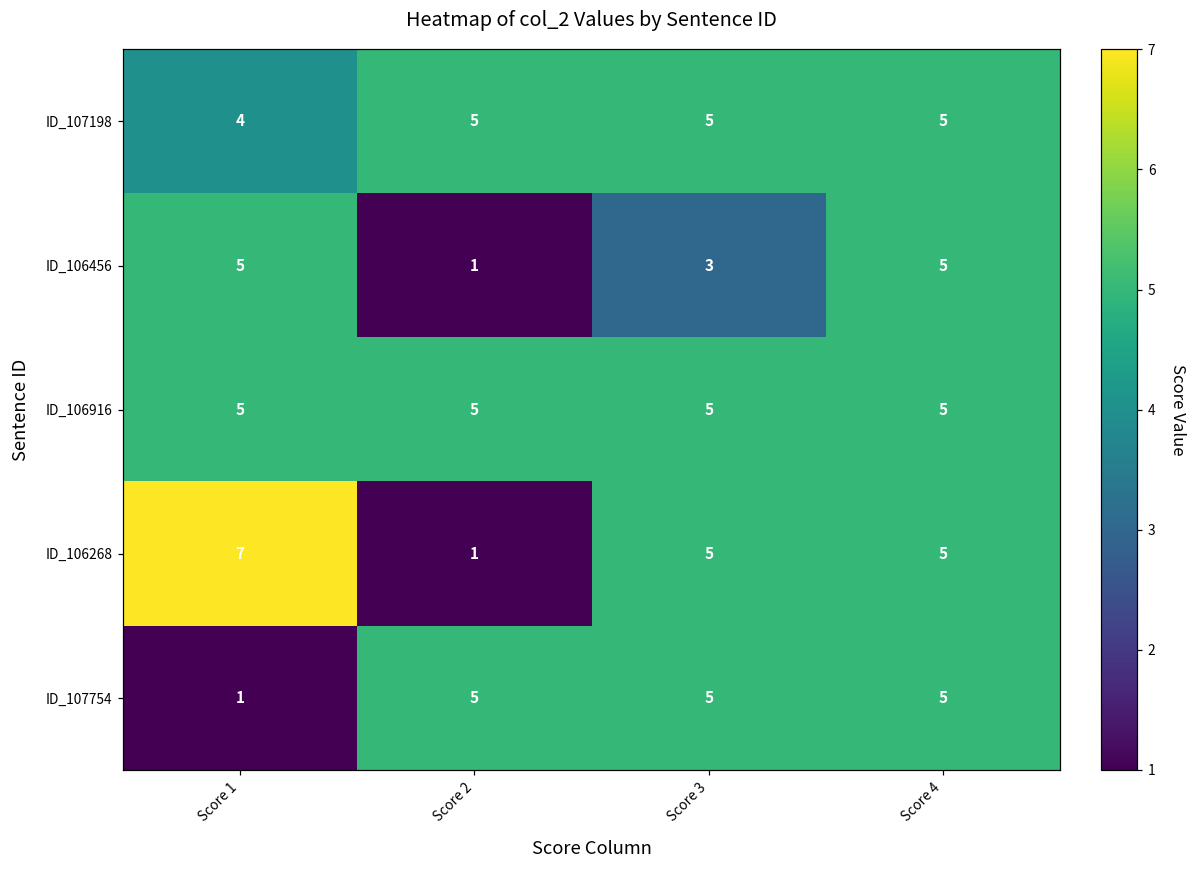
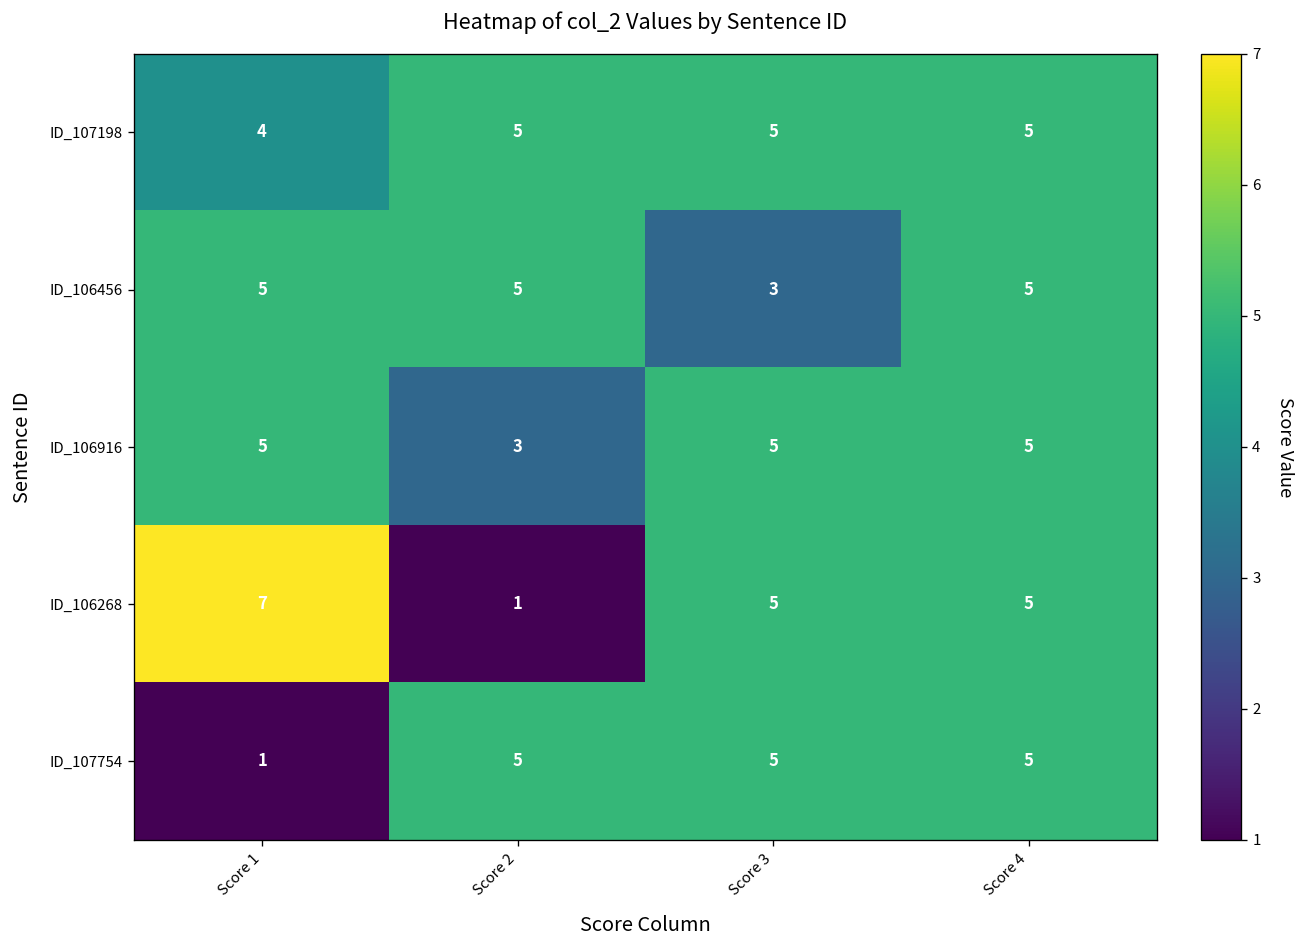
  {
    "ID_107198": {
      "Score 1": 4,
      "Score 2": 5,
      "Score 3": 5,
      "Score 4": 5
    },
    "ID_106456": {
      "Score 1": 5,
-     "Score 2": 1,
+     "Score 2": 5,
      "Score 3": 3,
      "Score 4": 5
    },
    "ID_106916": {
      "Score 1": 5,
-     "Score 2": 5,
+     "Score 2": 3,
      "Score 3": 5,
      "Score 4": 5
    },
    "ID_106268": {
      "Score 1": 7,
      "Score 2": 1,
      "Score 3": 5,
      "Score 4": 5
    },
    "ID_107754": {
      "Score 1": 1,
      "Score 2": 5,
      "Score 3": 5,
      "Score 4": 5
    }
  }
